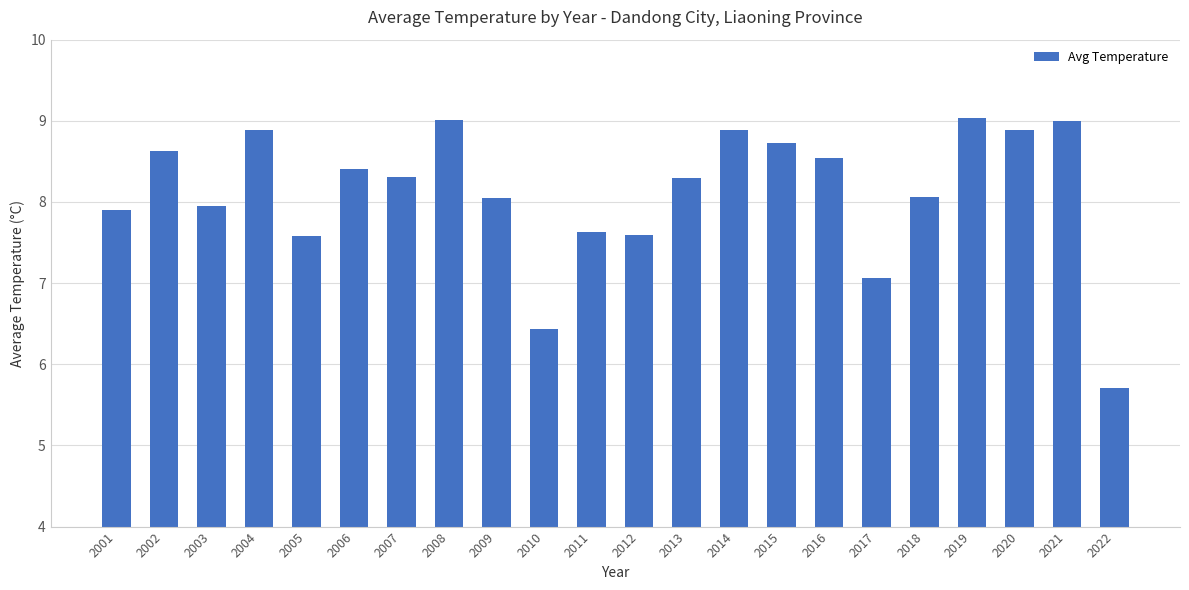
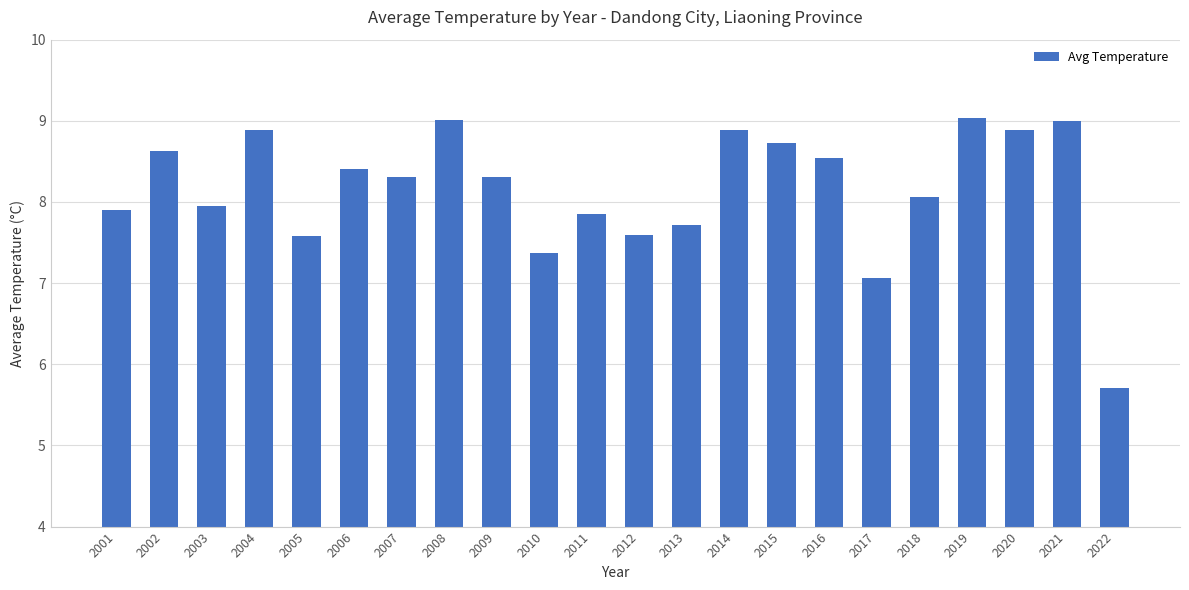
  {
    "2001": 7.9,
    "2002": 8.6,
    "2003": 7.9,
    "2004": 8.9,
    "2005": 7.6,
    "2006": 8.4,
    "2007": 8.3,
    "2008": 9.0,
-   "2009": 8.1,
-   "2010": 6.4,
-   "2011": 7.6,
+   "2009": 8.3,
+   "2010": 7.4,
+   "2011": 7.9,
    "2012": 7.6,
-   "2013": 8.3,
+   "2013": 7.7,
    "2014": 8.9,
    "2015": 8.7,
    "2016": 8.5,
    "2017": 7.1,
    "2018": 8.1,
    "2019": 9.0,
    "2020": 8.9,
    "2021": 9.0,
    "2022": 5.7
  }
